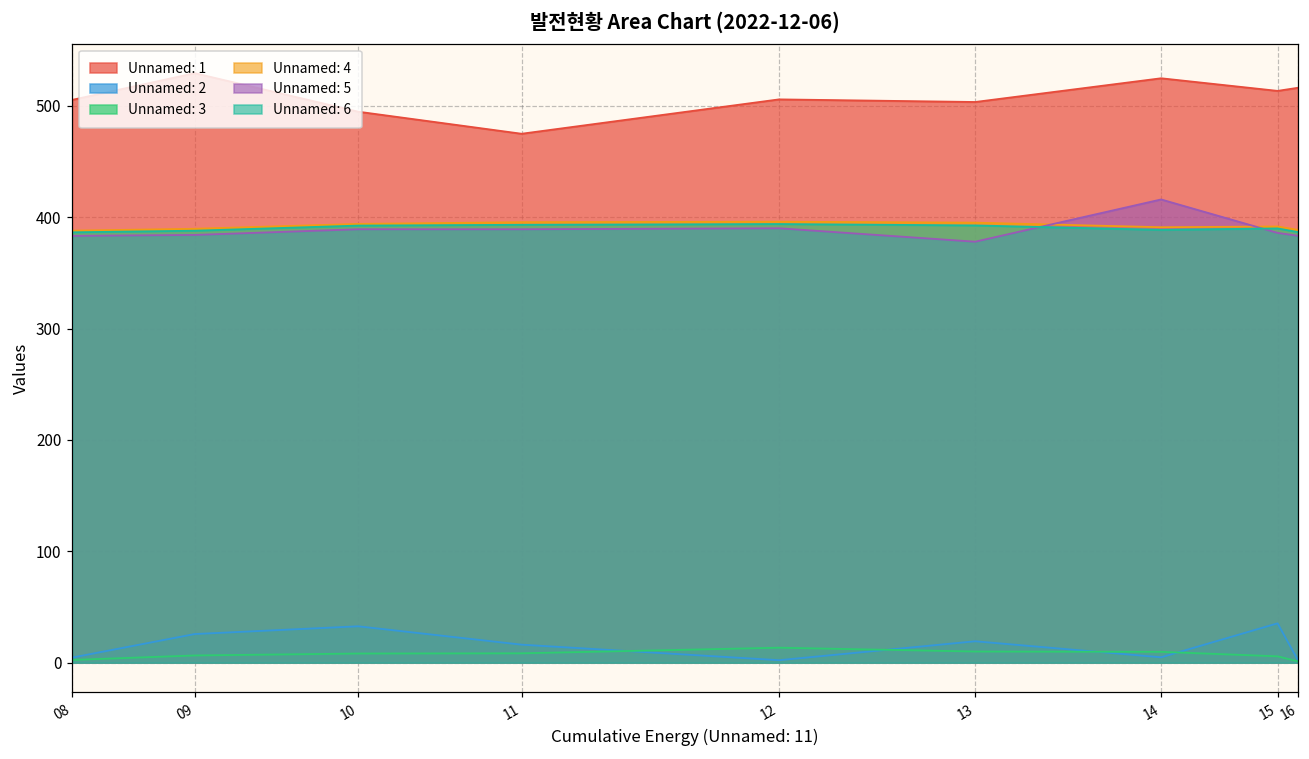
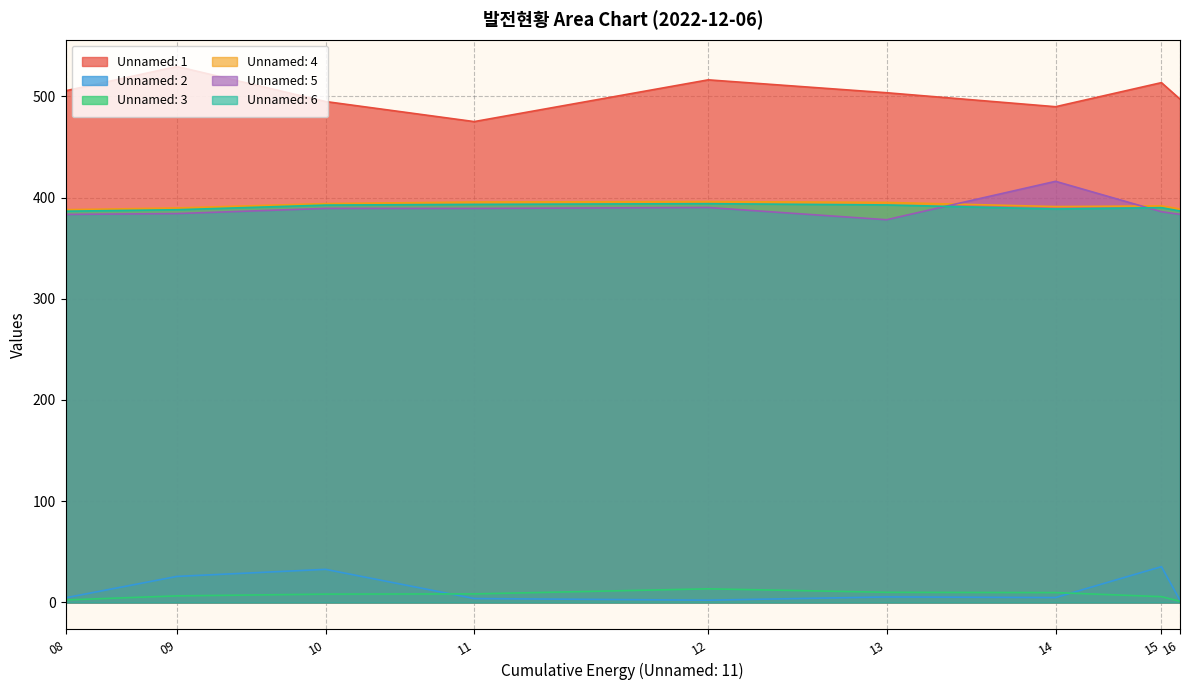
  {
    "Unnamed: 1": {
      "08": 505,
      "11": 475,
-     "12": 506,
+     "12": 516,
      "13": 504,
-     "14": 525,
+     "14": 490,
      "15": 513,
-     "16": 516
+     "16": 497
    },
    "Unnamed: 2": {
      "09": 26,
      "10": 33,
-     "11": 16,
+     "11": 4,
      "12": 2,
-     "13": 19,
+     "13": 5,
      "14": 5,
      "15": 35
    },
    "Unnamed: 5": {
      "08": 383,
      "09": 384,
      "10": 389,
      "11": 389,
      "12": 390,
      "13": 378,
      "14": 416,
      "15": 386,
      "16": 383
    }
  }
